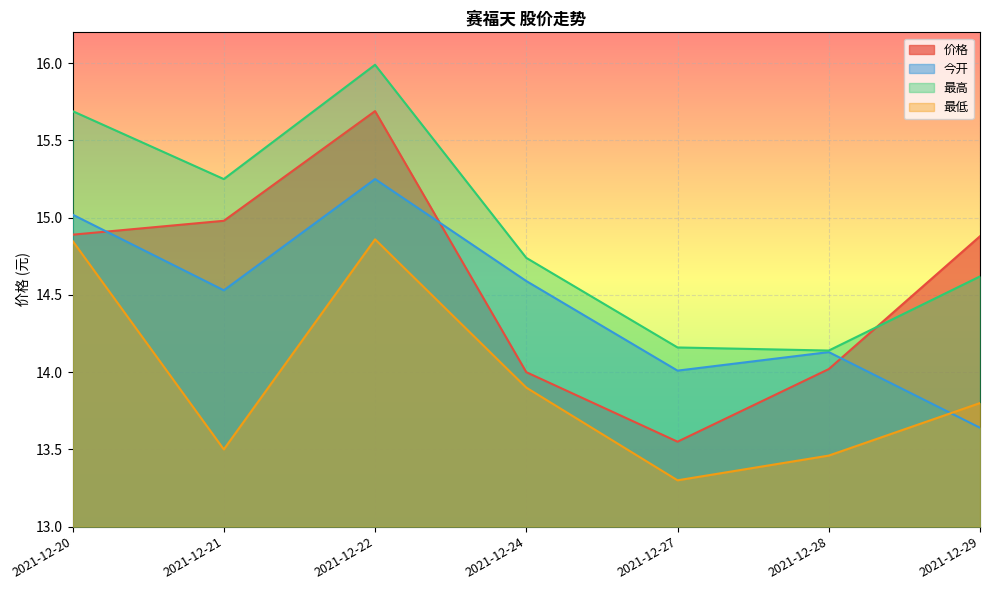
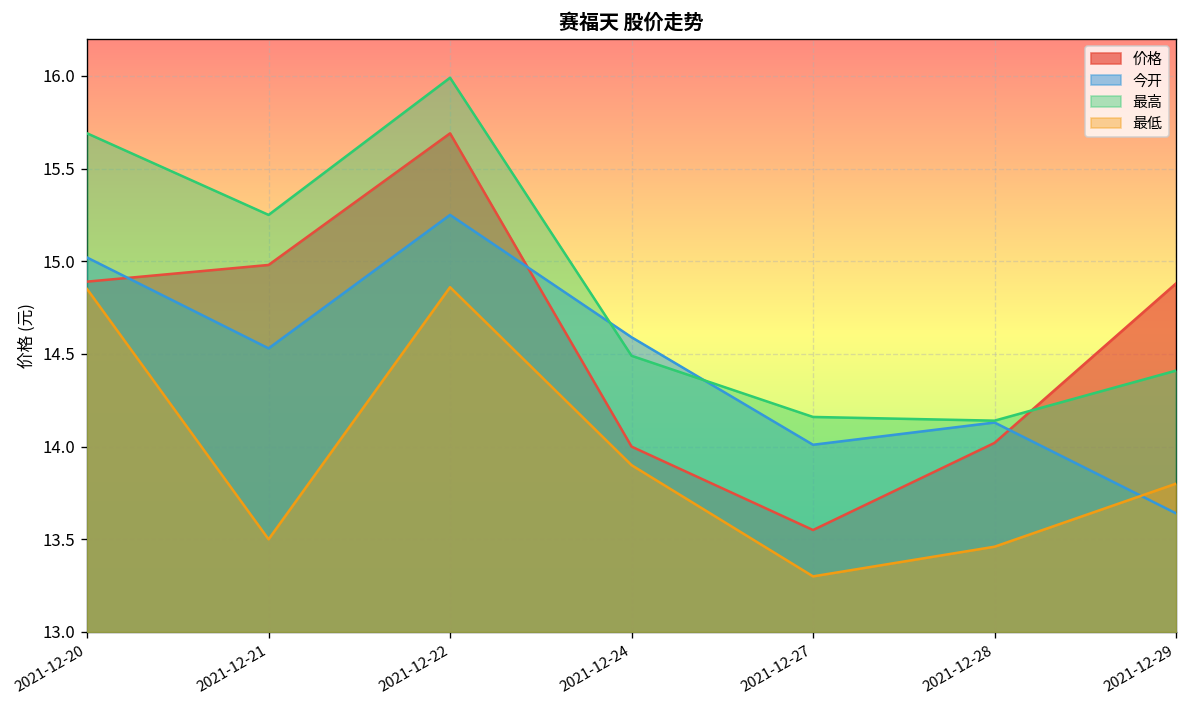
  {
    "价格": {
      "2021-12-20": 14.89,
      "2021-12-21": 14.98,
      "2021-12-22": 15.69,
      "2021-12-24": 14.00,
      "2021-12-27": 13.55,
      "2021-12-28": 14.02,
      "2021-12-29": 14.88
    },
    "今开": {
      "2021-12-20": 15.02,
      "2021-12-21": 14.53,
      "2021-12-22": 15.25,
      "2021-12-24": 14.59,
      "2021-12-27": 14.01,
      "2021-12-29": 13.64
    },
    "最高": {
      "2021-12-20": 15.69,
      "2021-12-21": 15.25,
      "2021-12-22": 15.99,
-     "2021-12-24": 14.74,
+     "2021-12-24": 14.49,
      "2021-12-27": 14.16,
-     "2021-12-29": 14.62
+     "2021-12-29": 14.41
    },
    "最低": {
      "2021-12-20": 14.85,
      "2021-12-21": 13.50,
      "2021-12-22": 14.86,
      "2021-12-24": 13.90,
      "2021-12-27": 13.30,
      "2021-12-28": 13.46,
      "2021-12-29": 13.80
    }
  }
